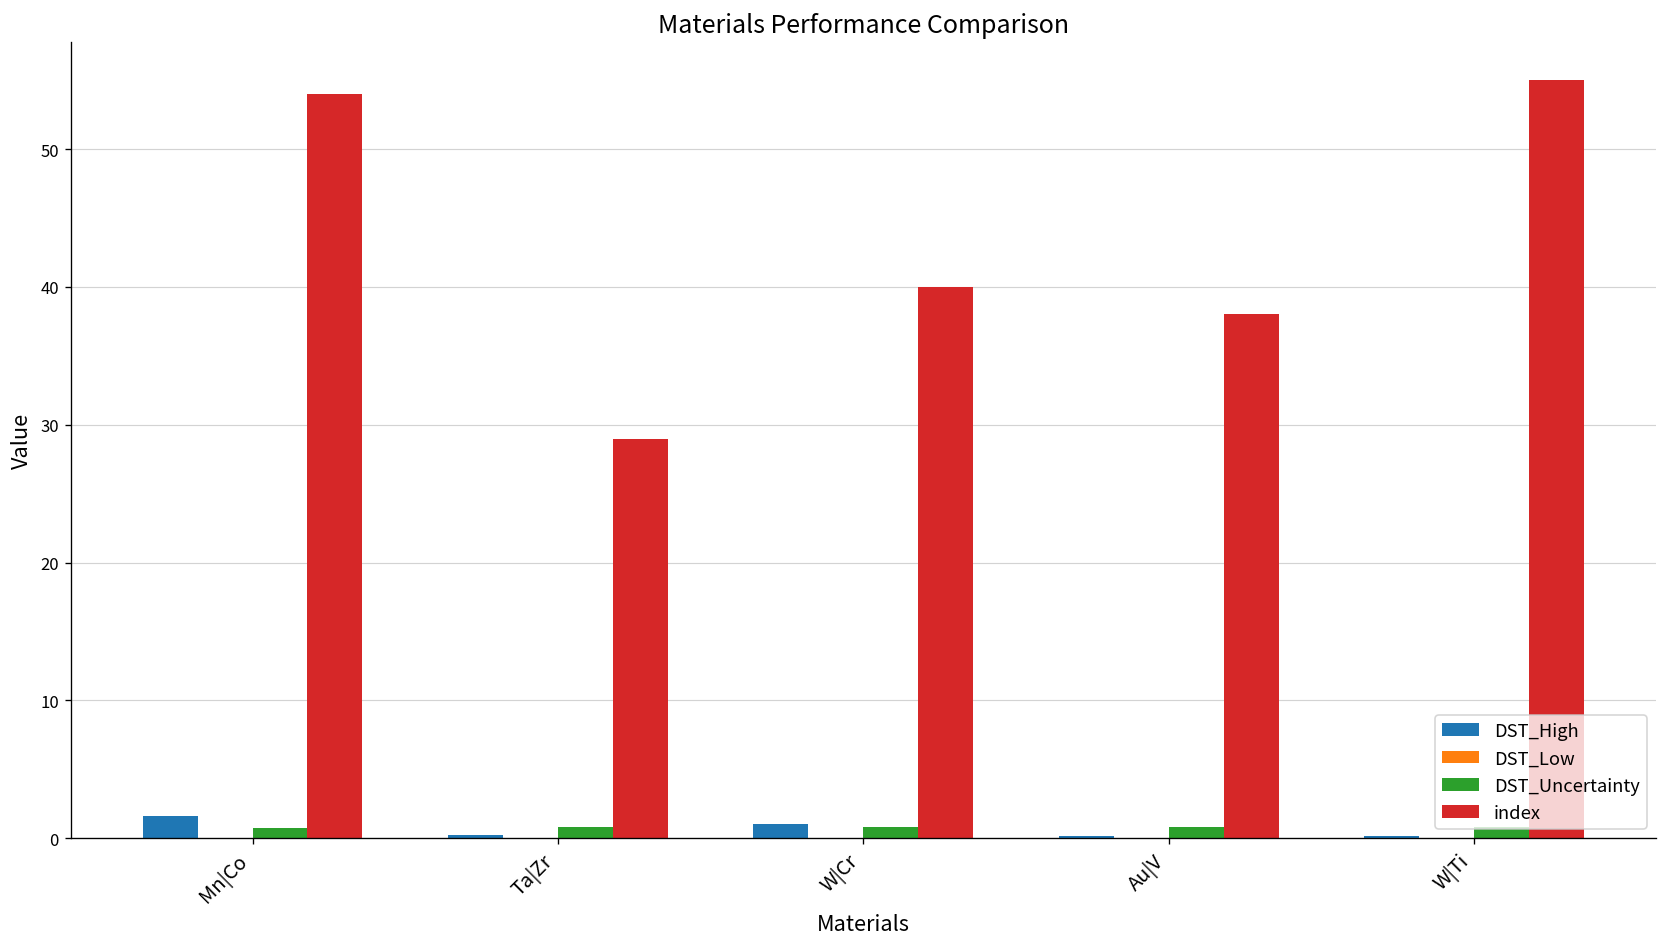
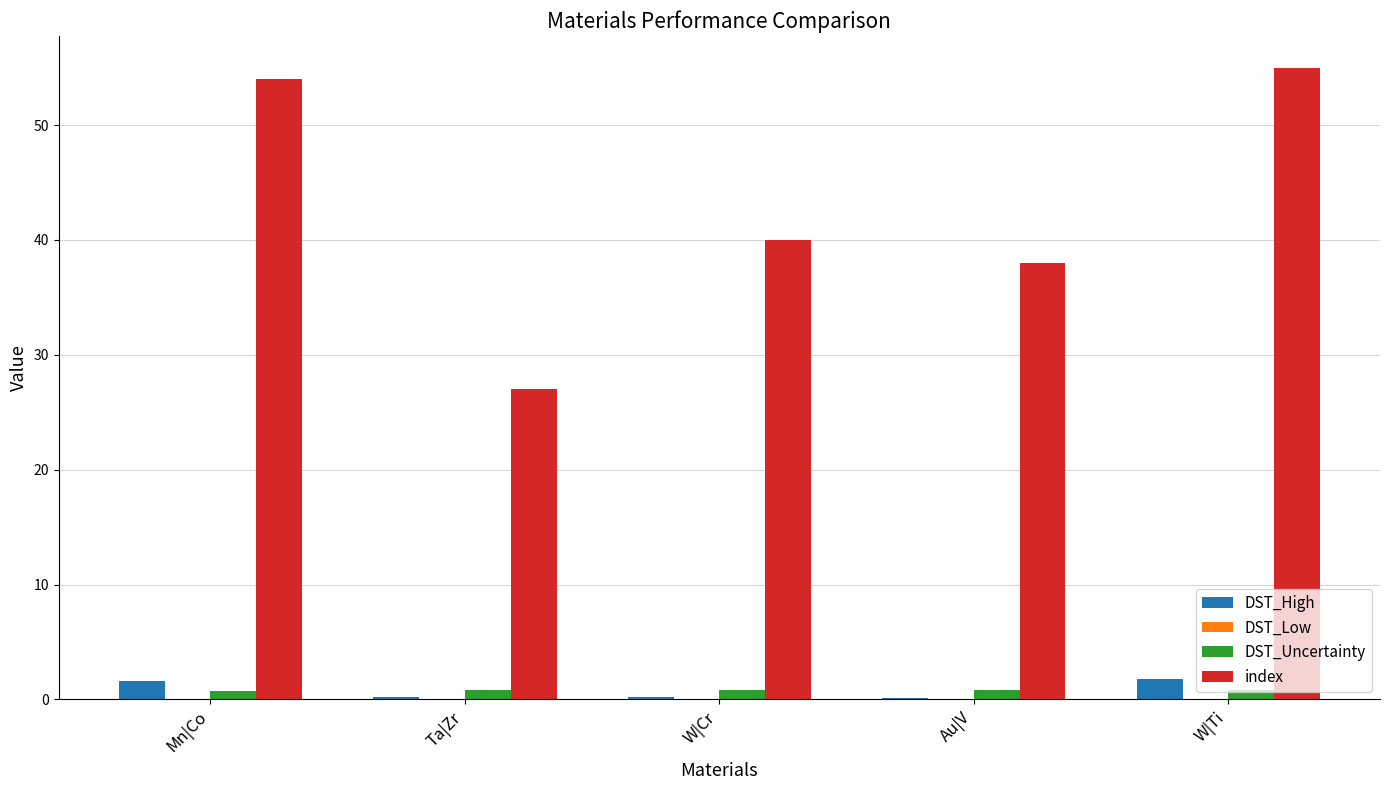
  {
    "DST_High": {
      "Mn|Co": 1.6,
-     "W|Cr": 1.0,
-     "W|Ti": 0.2
+     "W|Cr": 0.2,
+     "W|Ti": 1.8
    },
    "DST_Low": {
      "Mn|Co": 0.0,
      "Ta|Zr": 0.0,
      "W|Cr": 0.0,
      "Au|V": 0.0,
      "W|Ti": 0.0
    },
    "DST_Uncertainty": {
      "Mn|Co": 0.7,
      "Ta|Zr": 0.8,
      "W|Cr": 0.8,
      "Au|V": 0.8
    },
    "index": {
      "Mn|Co": 54,
-     "Ta|Zr": 29,
+     "Ta|Zr": 27,
      "W|Cr": 40,
      "Au|V": 38,
      "W|Ti": 55
    }
  }
